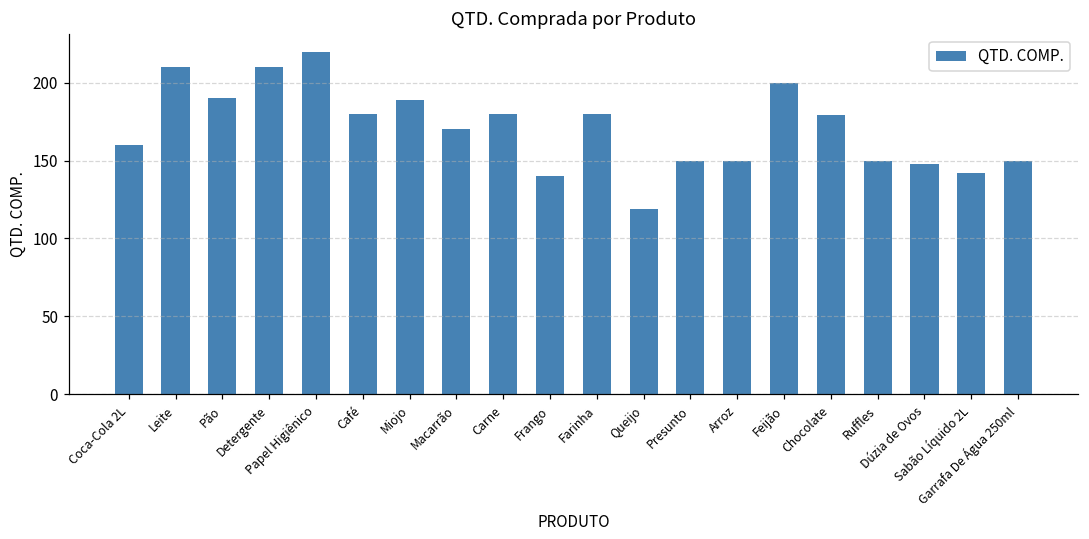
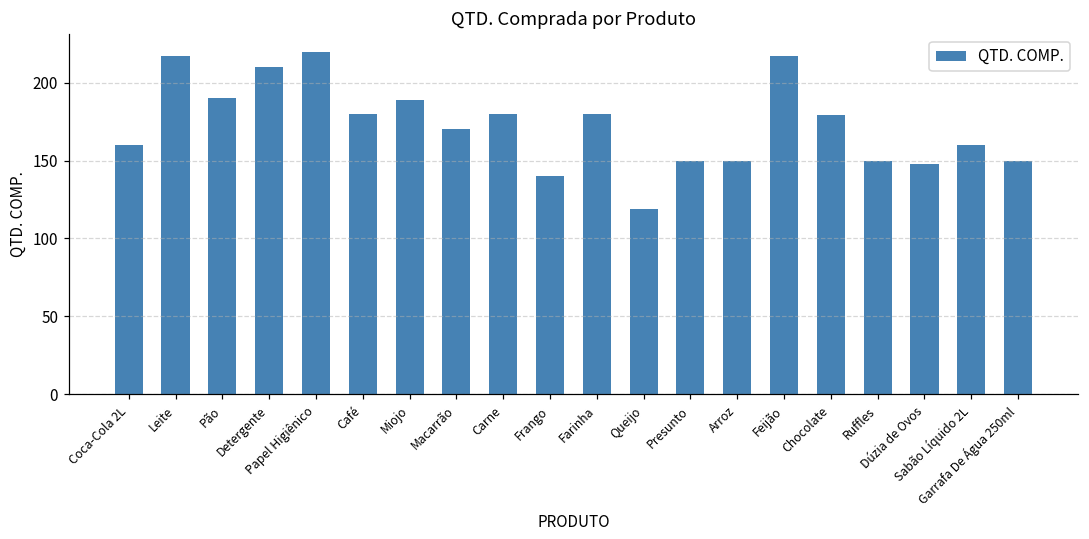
  {
    "Coca-Cola 2L": 160,
-   "Leite": 210,
+   "Leite": 217,
    "Pão": 190,
    "Detergente": 210,
    "Papel Higiênico": 220,
    "Café": 180,
    "Miojo": 189,
    "Macarrão": 170,
    "Carne": 180,
    "Frango": 140,
    "Farinha": 180,
    "Queijo": 119,
    "Presunto": 150,
    "Arroz": 150,
-   "Feijão": 200,
+   "Feijão": 217,
    "Chocolate": 179,
    "Ruffles": 150,
    "Dúzia de Ovos": 148,
-   "Sabão Líquido 2L": 142,
+   "Sabão Líquido 2L": 160,
    "Garrafa De Água 250ml": 150
  }
